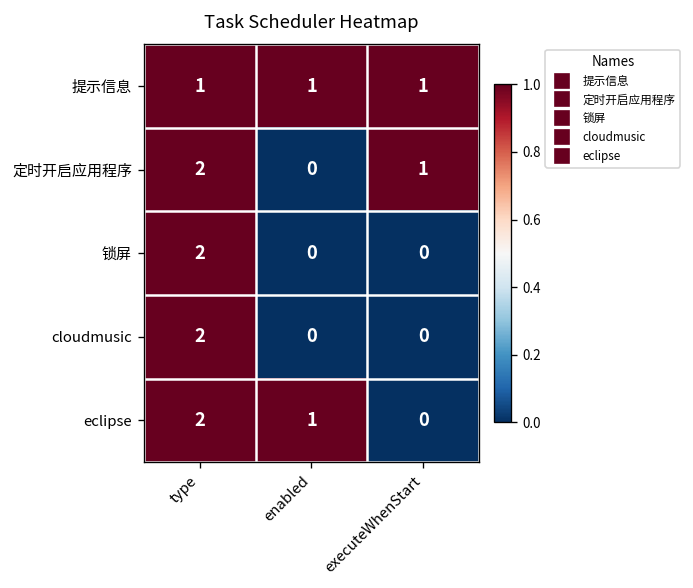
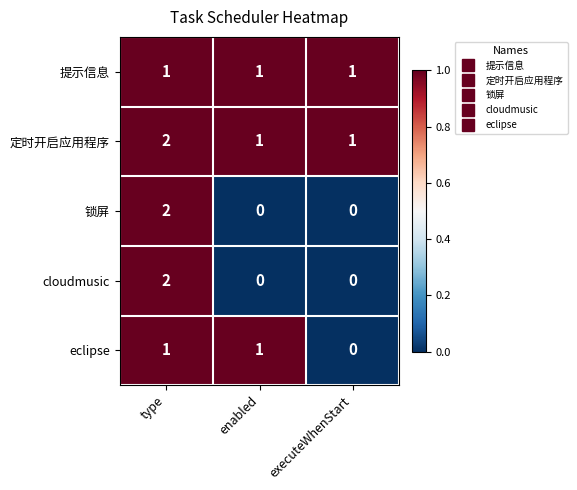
  {
    "提示信息": {
      "type": 1,
      "enabled": 1,
      "executeWhenStart": 1
    },
    "定时开启应用程序": {
      "type": 2,
-     "enabled": 0,
+     "enabled": 1,
      "executeWhenStart": 1
    },
    "锁屏": {
      "type": 2,
      "enabled": 0,
      "executeWhenStart": 0
    },
    "cloudmusic": {
      "type": 2,
      "enabled": 0,
      "executeWhenStart": 0
    },
    "eclipse": {
-     "type": 2,
+     "type": 1,
      "enabled": 1,
      "executeWhenStart": 0
    }
  }
